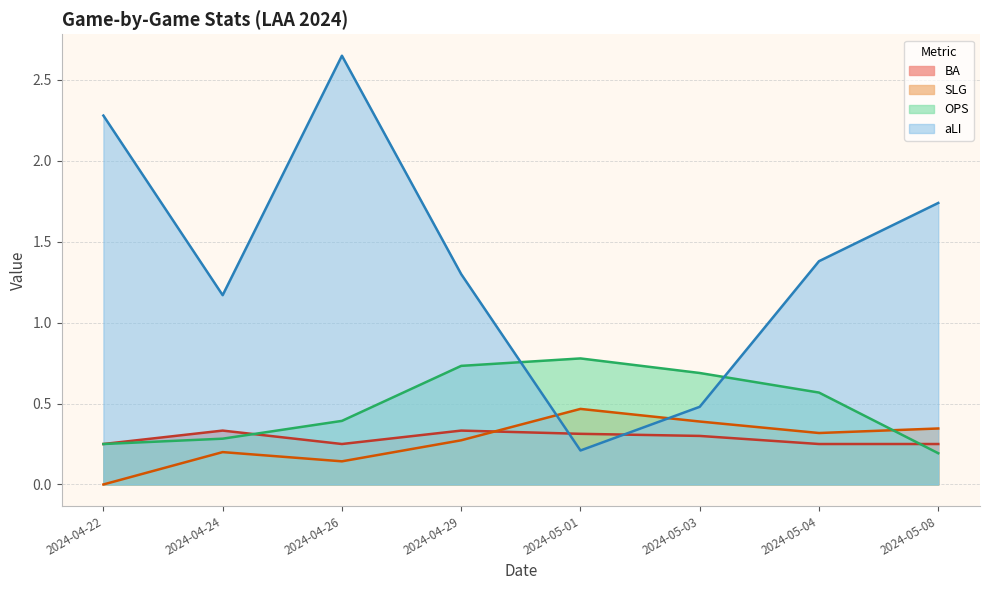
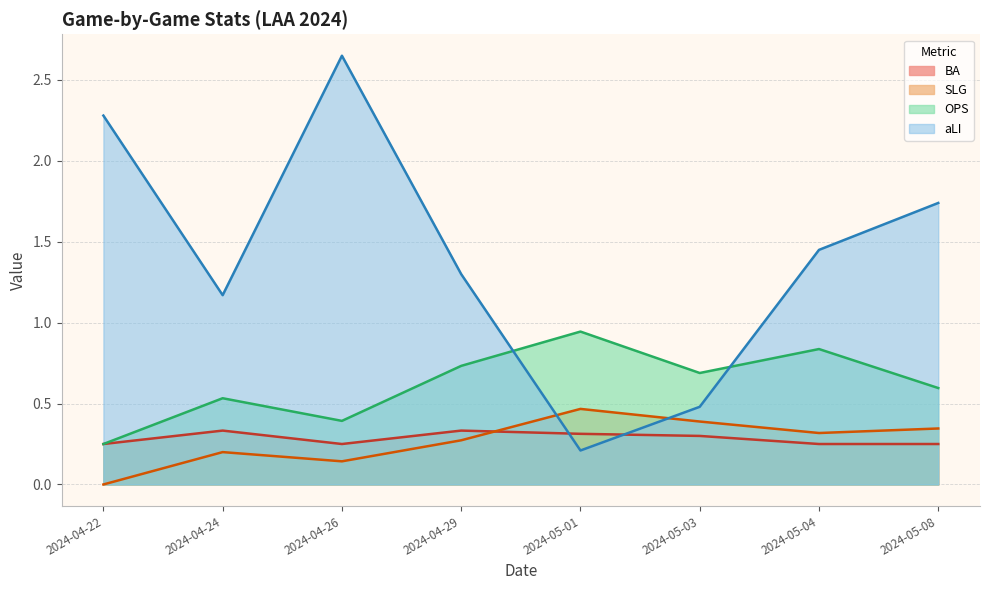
  {
    "OPS": {
-     "2024-04-24": 0.28,
+     "2024-04-24": 0.53,
      "2024-04-26": 0.39,
      "2024-04-29": 0.73,
-     "2024-05-01": 0.78,
+     "2024-05-01": 0.95,
      "2024-05-03": 0.69,
-     "2024-05-04": 0.57,
-     "2024-05-08": 0.19
+     "2024-05-04": 0.84,
+     "2024-05-08": 0.60
    },
    "aLI": {
      "2024-04-22": 2.28,
      "2024-04-24": 1.17,
      "2024-04-26": 2.65,
      "2024-04-29": 1.30,
      "2024-05-01": 0.21,
      "2024-05-03": 0.48,
-     "2024-05-04": 1.38,
+     "2024-05-04": 1.45,
      "2024-05-08": 1.74
    }
  }
